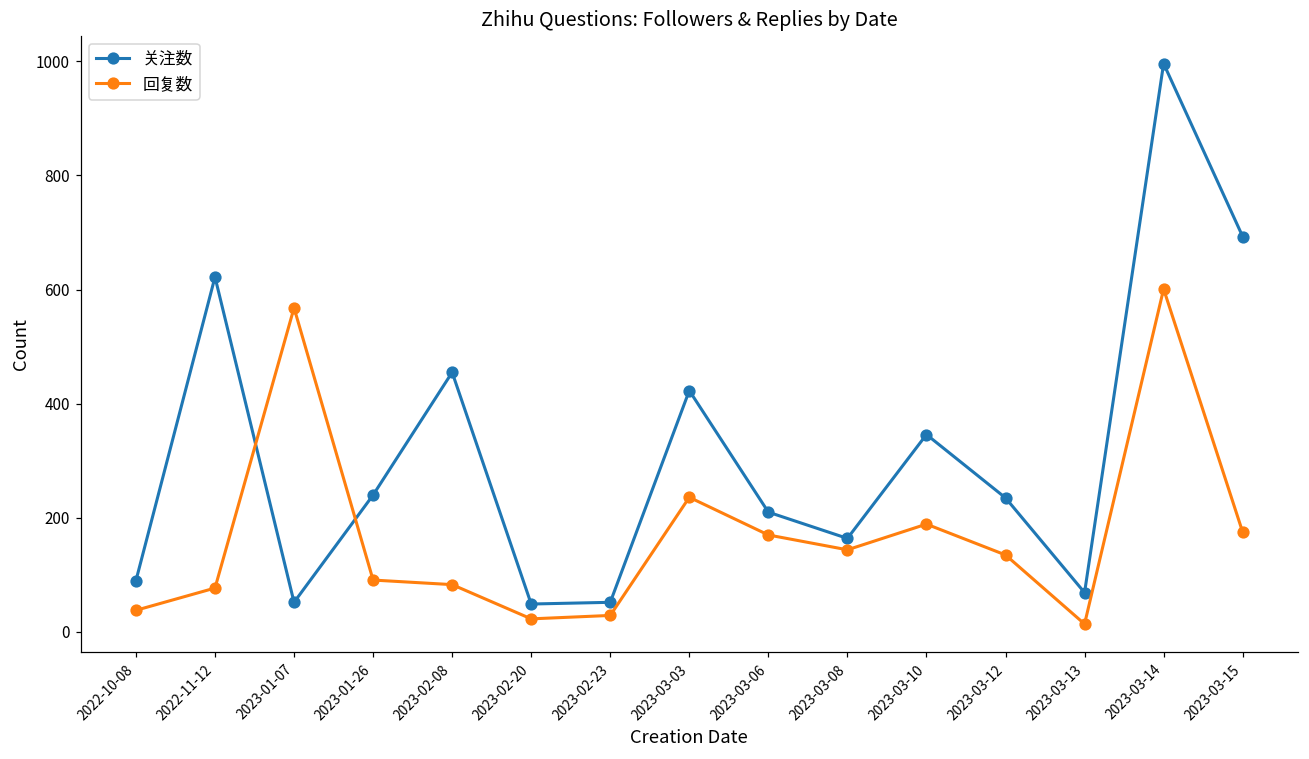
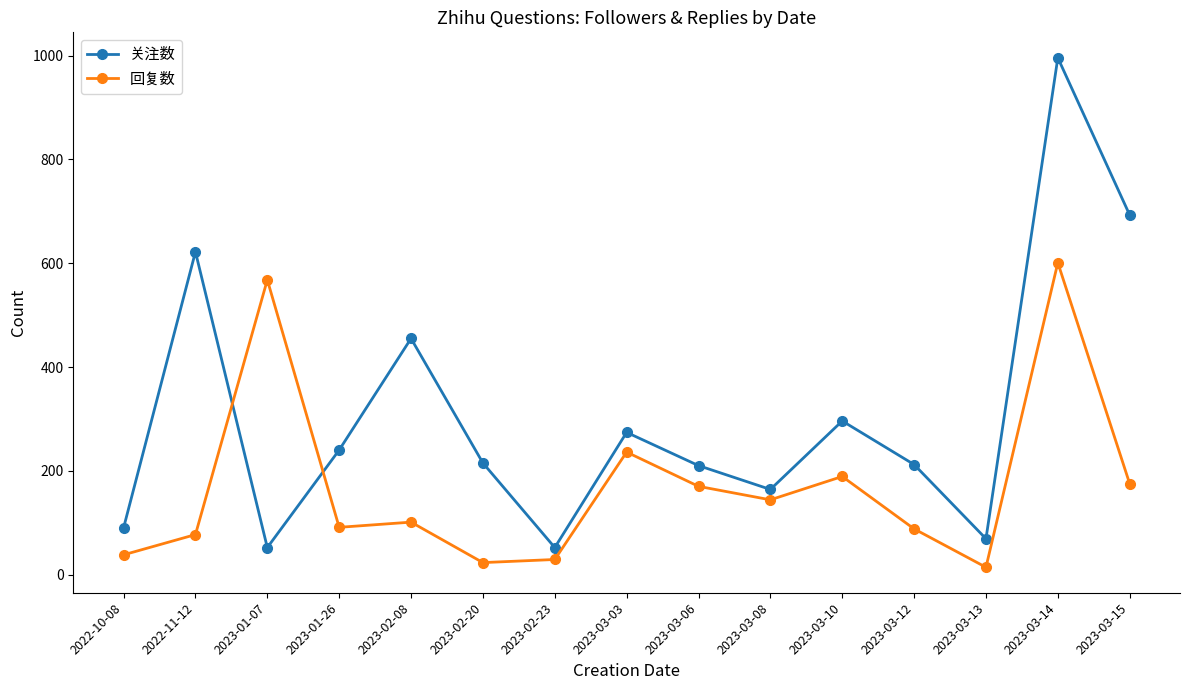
  {
    "关注数": {
      "2022-10-08": 90,
      "2022-11-12": 620,
      "2023-01-07": 50,
      "2023-01-26": 240,
      "2023-02-08": 460,
-     "2023-02-20": 50,
+     "2023-02-20": 220,
      "2023-02-23": 50,
-     "2023-03-03": 420,
+     "2023-03-03": 270,
      "2023-03-06": 210,
      "2023-03-08": 160,
-     "2023-03-10": 350,
-     "2023-03-12": 240,
+     "2023-03-10": 300,
+     "2023-03-12": 210,
      "2023-03-13": 70,
      "2023-03-14": 1000,
      "2023-03-15": 690
    },
    "回复数": {
      "2022-10-08": 40,
      "2022-11-12": 80,
      "2023-01-07": 570,
      "2023-01-26": 90,
-     "2023-02-08": 80,
+     "2023-02-08": 100,
      "2023-02-20": 20,
      "2023-02-23": 30,
      "2023-03-03": 240,
      "2023-03-06": 170,
      "2023-03-08": 140,
      "2023-03-10": 190,
-     "2023-03-12": 140,
+     "2023-03-12": 90,
      "2023-03-13": 10,
      "2023-03-14": 600,
      "2023-03-15": 180
    }
  }
